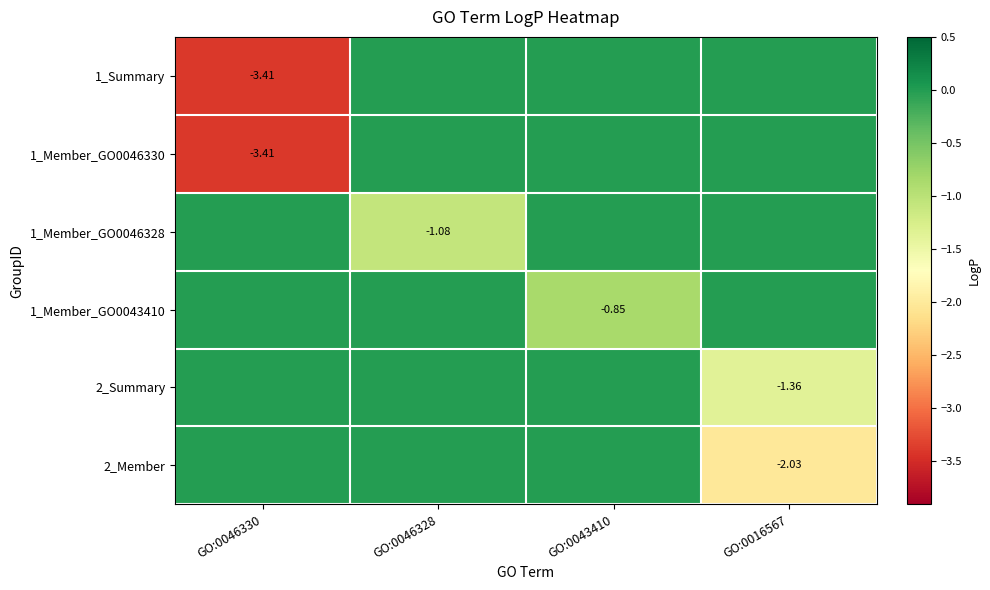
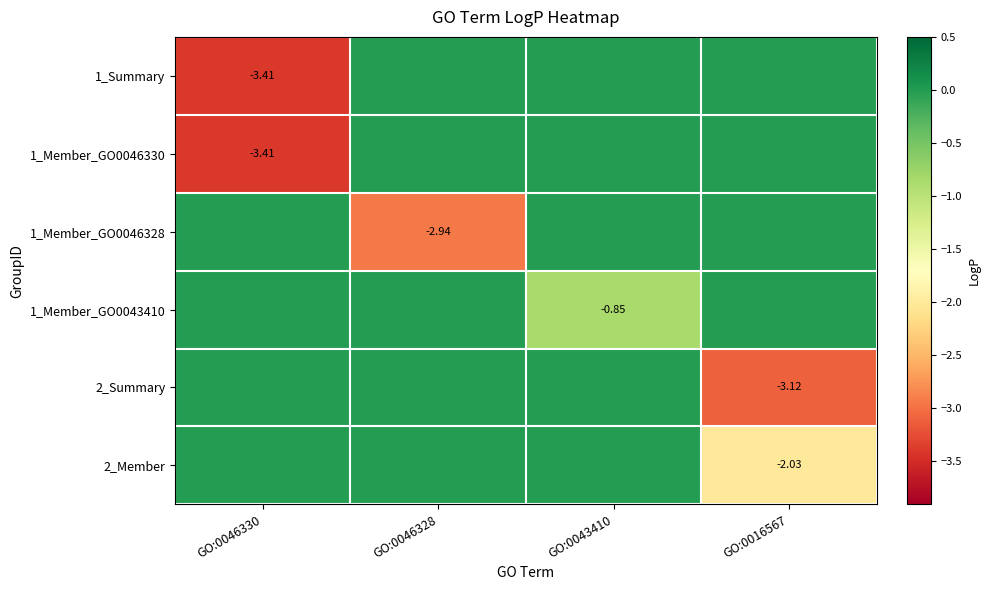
  {
    "1_Summary": {
      "GO:0046330": -3.41
    },
    "1_Member_GO0046330": {
      "GO:0046330": -3.41
    },
    "1_Member_GO0046328": {
-     "GO:0046328": -1.08
+     "GO:0046328": -2.94
    },
    "1_Member_GO0043410": {
      "GO:0043410": -0.85
    },
    "2_Summary": {
-     "GO:0016567": -1.36
+     "GO:0016567": -3.12
    },
    "2_Member": {
      "GO:0016567": -2.03
    }
  }
